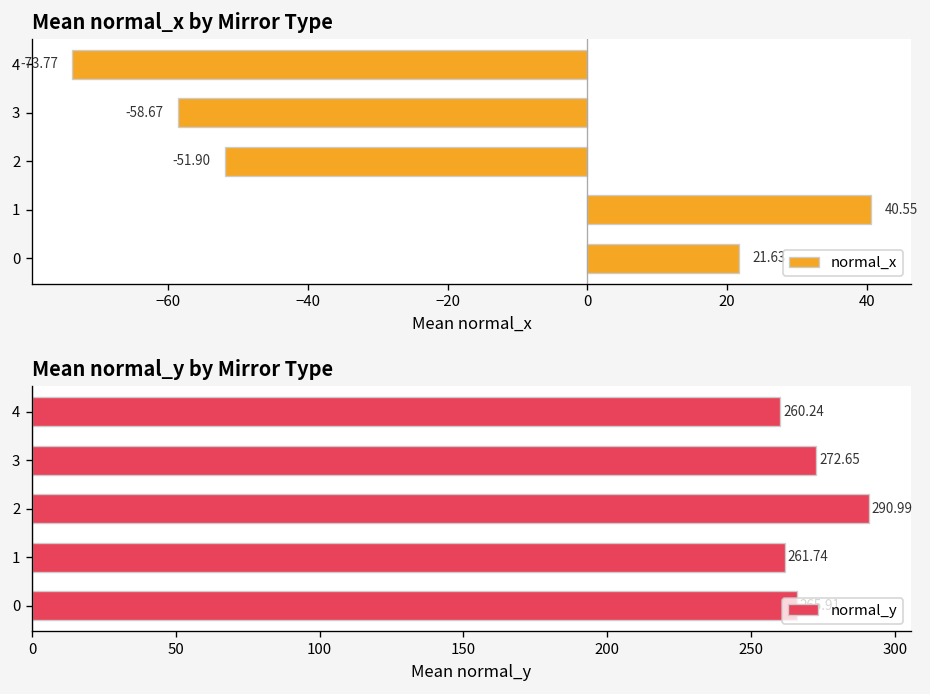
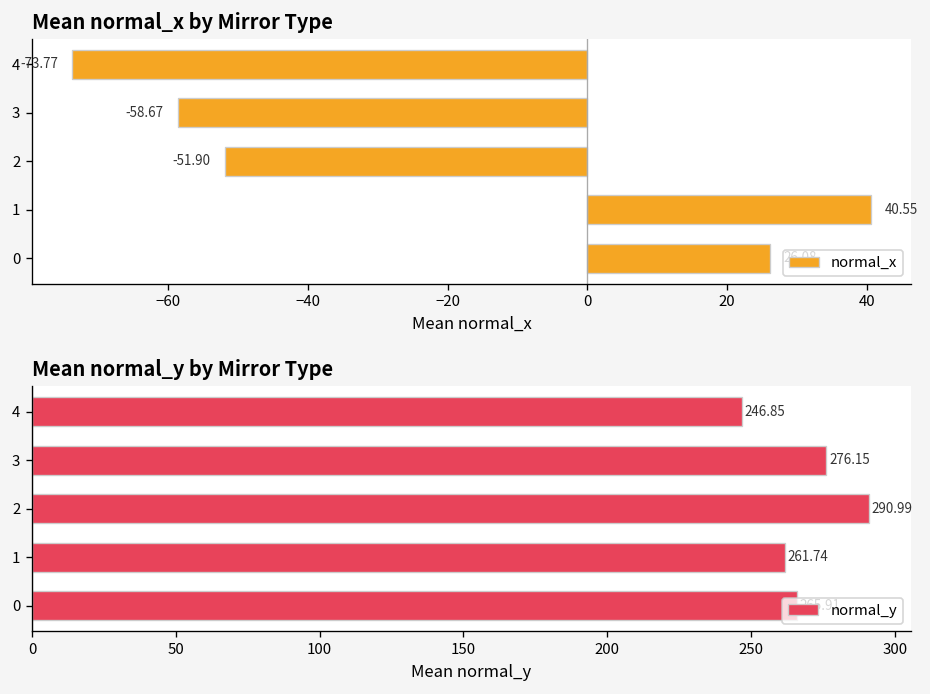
  {
    "Mean normal_x by Mirror Type": {
-     "0": 22
+     "0": 26
    },
    "Mean normal_y by Mirror Type": {
-     "4": 260.24,
-     "3": 272.65,
+     "4": 246.85,
+     "3": 276.15,
      "2": 290.99,
      "1": 261.74
    }
  }
